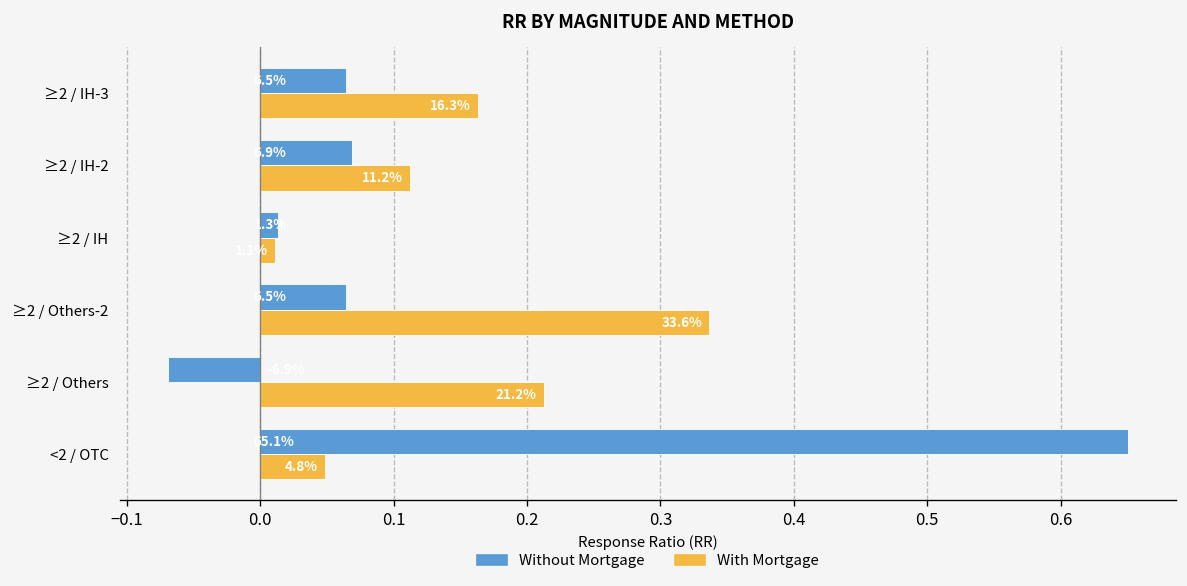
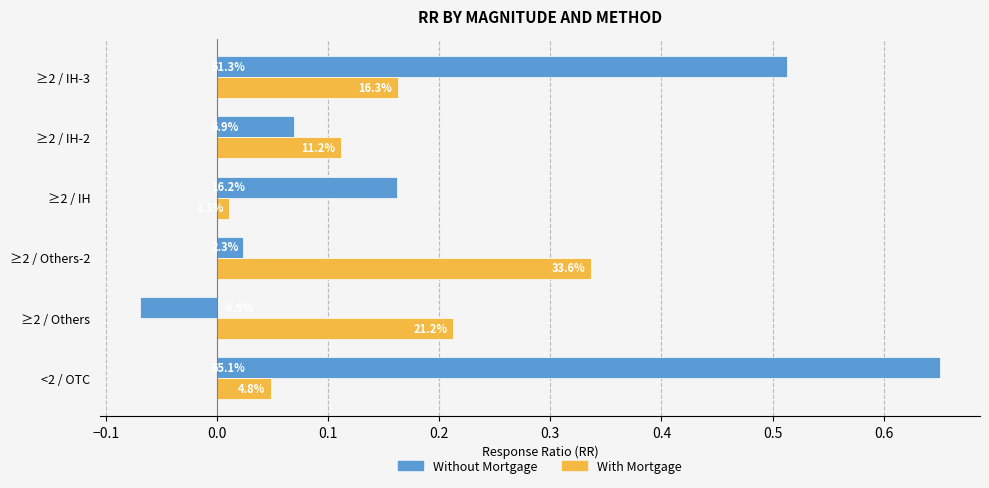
  {
    "Without Mortgage": {
-     "≥2 / IH-3": "6.5%",
+     "≥2 / IH-3": "51.3%",
      "≥2 / IH-2": "6.9%",
-     "≥2 / IH": "1.3%",
-     "≥2 / Others-2": "6.5%",
+     "≥2 / IH": "16.2%",
+     "≥2 / Others-2": "2.3%",
      "<2 / OTC": "65.1%"
    },
    "With Mortgage": {
      "≥2 / IH-3": "16.3%",
      "≥2 / IH-2": "11.2%",
      "≥2 / Others-2": "33.6%",
      "≥2 / Others": "21.2%",
      "<2 / OTC": "4.8%"
    }
  }
